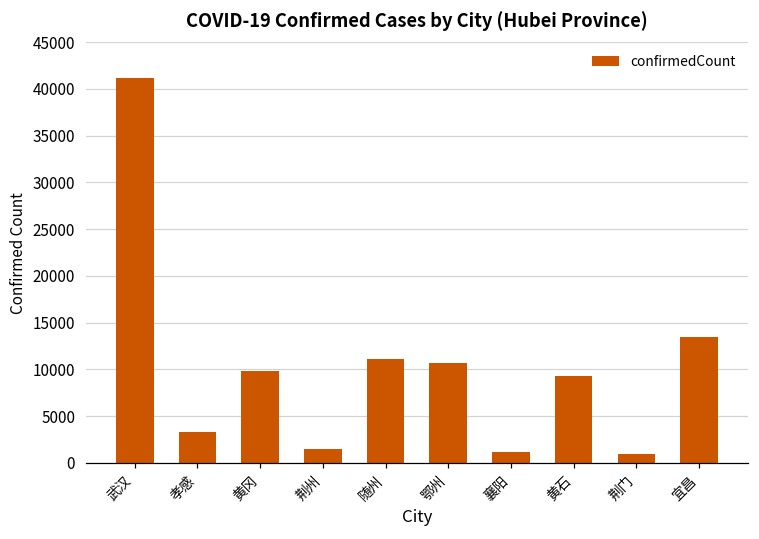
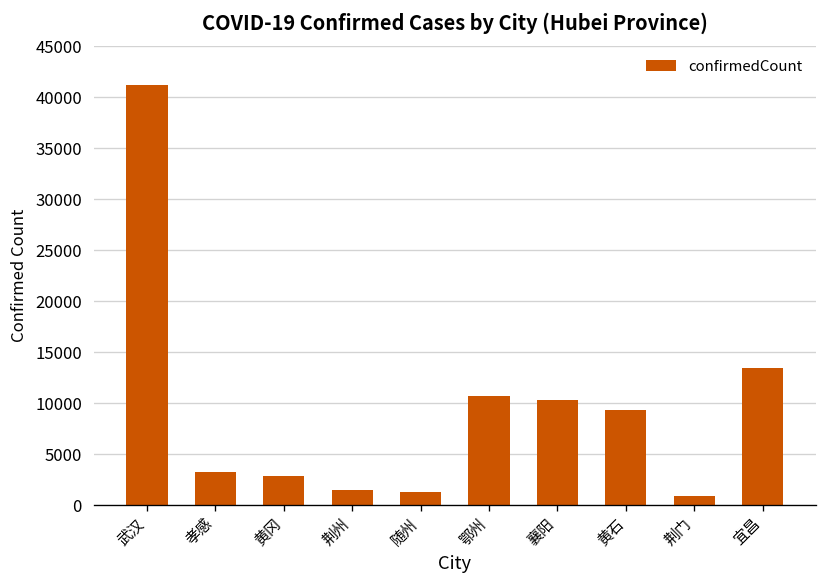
  {
    "武汉": 41000,
    "孝感": 3000,
-   "黄冈": 10000,
+   "黄冈": 3000,
    "荆州": 2000,
-   "随州": 11000,
+   "随州": 1000,
    "鄂州": 11000,
-   "襄阳": 1000,
+   "襄阳": 10000,
    "黄石": 9000,
    "荆门": 1000,
    "宜昌": 13000
  }
